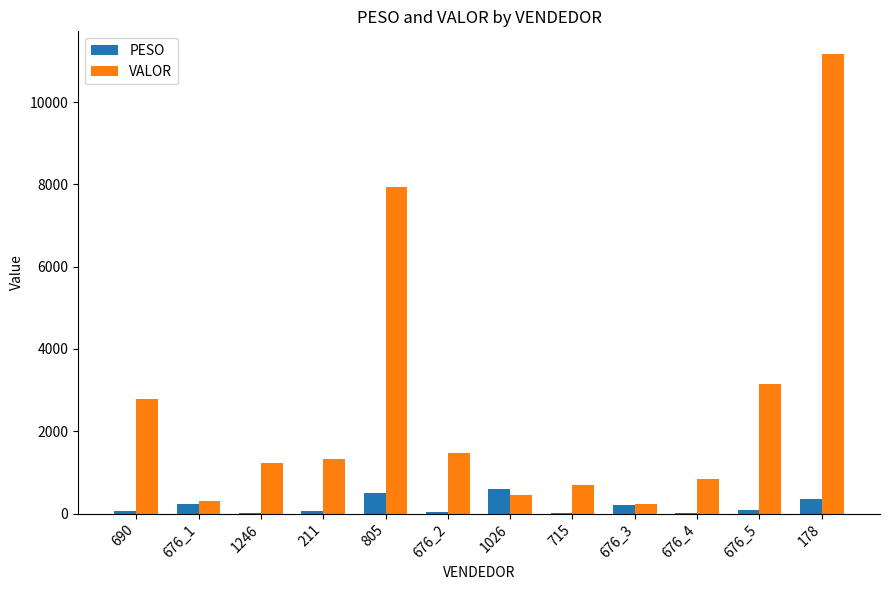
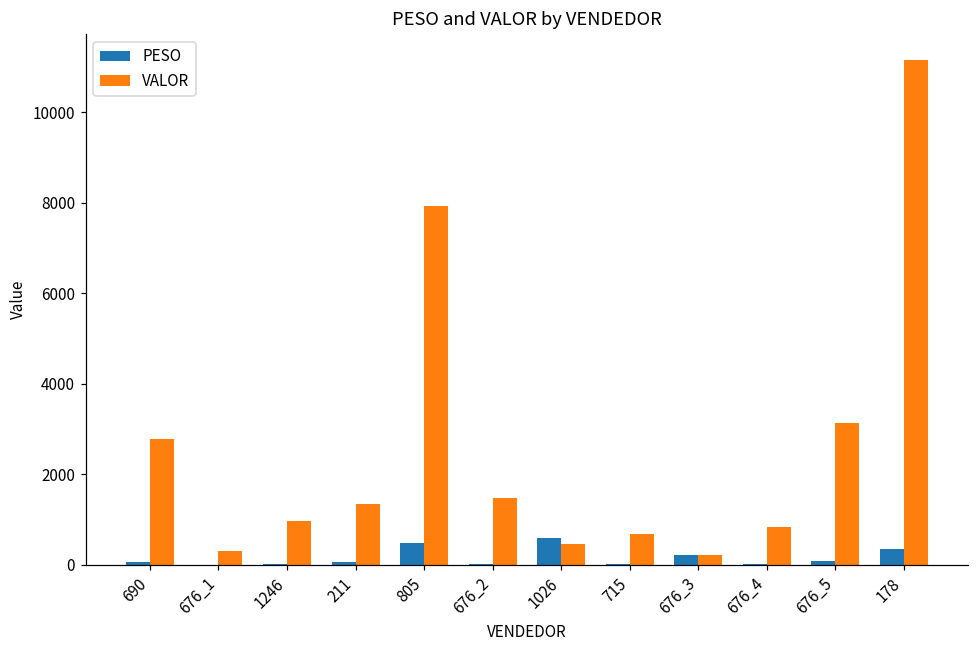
  {
    "PESO": {
      "690": 100,
-     "676_1": 200,
+     "676_1": 0,
      "805": 500,
      "1026": 600,
      "676_3": 200,
      "676_5": 100,
      "178": 300
    },
    "VALOR": {
      "690": 2800,
      "676_1": 300,
-     "1246": 1200,
+     "1246": 1000,
      "211": 1300,
      "805": 7900,
      "676_2": 1500,
      "1026": 500,
      "715": 700,
      "676_3": 200,
      "676_4": 800,
      "676_5": 3100,
      "178": 11200
    }
  }
